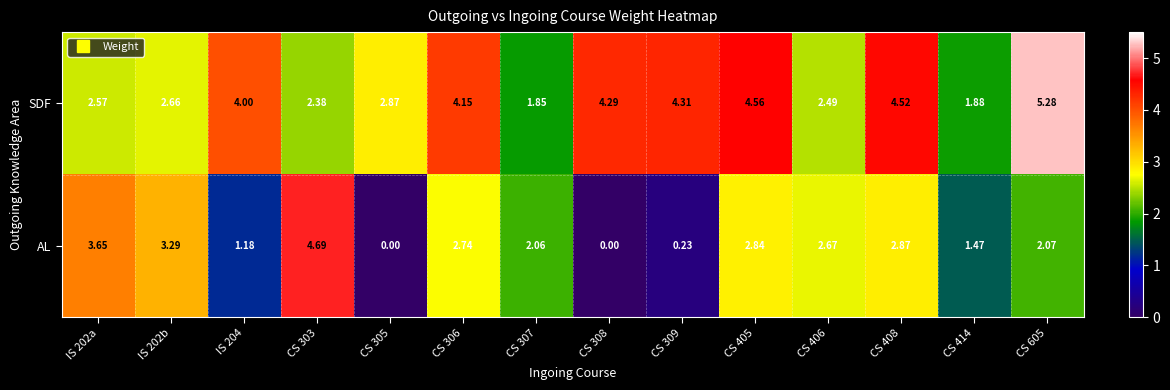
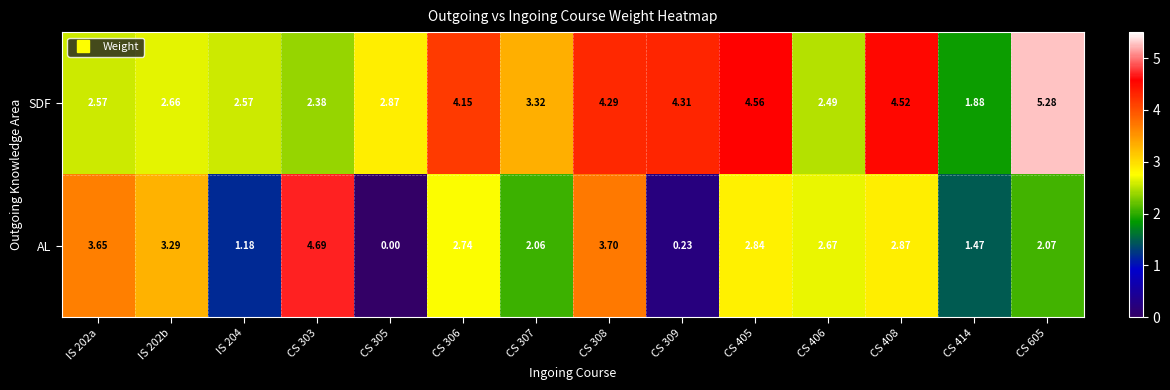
  {
    "SDF": {
      "IS 202a": 2.57,
      "IS 202b": 2.66,
-     "IS 204": 4.00,
+     "IS 204": 2.57,
      "CS 303": 2.38,
      "CS 305": 2.87,
      "CS 306": 4.15,
-     "CS 307": 1.85,
+     "CS 307": 3.32,
      "CS 308": 4.29,
      "CS 309": 4.31,
      "CS 405": 4.56,
      "CS 406": 2.49,
      "CS 408": 4.52,
      "CS 414": 1.88,
      "CS 605": 5.28
    },
    "AL": {
      "IS 202a": 3.65,
      "IS 202b": 3.29,
      "IS 204": 1.18,
      "CS 303": 4.69,
      "CS 305": 0.00,
      "CS 306": 2.74,
      "CS 307": 2.06,
-     "CS 308": 0.00,
+     "CS 308": 3.70,
      "CS 309": 0.23,
      "CS 405": 2.84,
      "CS 406": 2.67,
      "CS 408": 2.87,
      "CS 414": 1.47,
      "CS 605": 2.07
    }
  }
